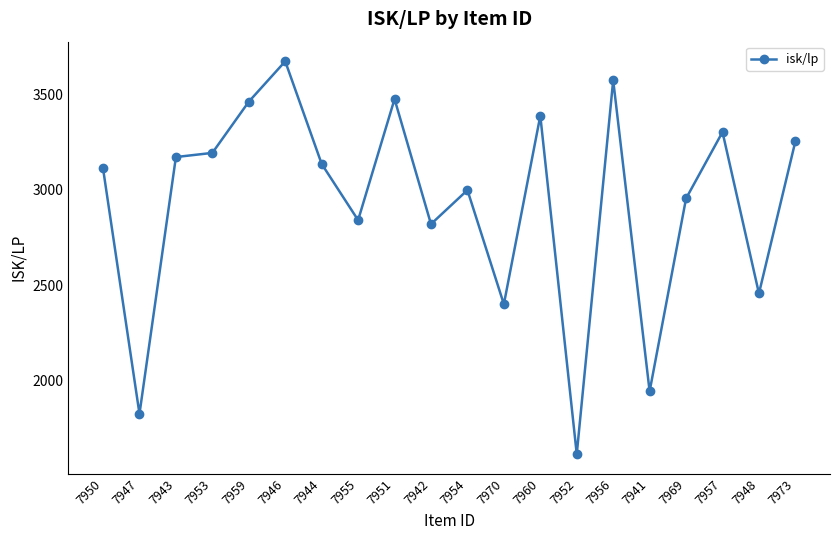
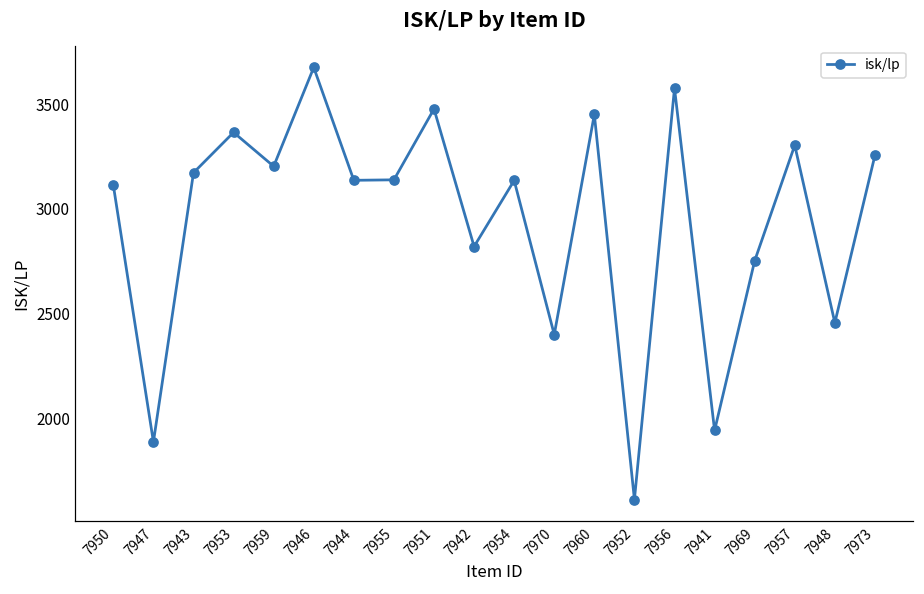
  {
    "7950": 3110,
-   "7947": 1820,
+   "7947": 1890,
    "7943": 3170,
-   "7953": 3190,
-   "7959": 3460,
+   "7953": 3370,
+   "7959": 3200,
    "7946": 3680,
    "7944": 3140,
-   "7955": 2840,
+   "7955": 3140,
    "7951": 3480,
    "7942": 2820,
-   "7954": 3000,
+   "7954": 3140,
    "7970": 2400,
-   "7960": 3390,
+   "7960": 3450,
    "7952": 1610,
    "7956": 3580,
    "7941": 1940,
-   "7969": 2950,
+   "7969": 2750,
    "7957": 3300,
    "7948": 2460,
    "7973": 3260
  }
